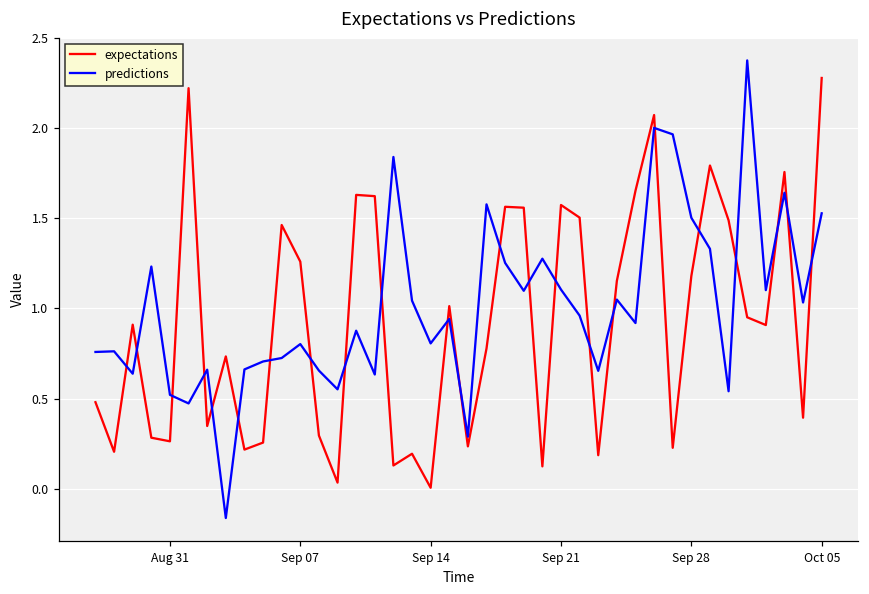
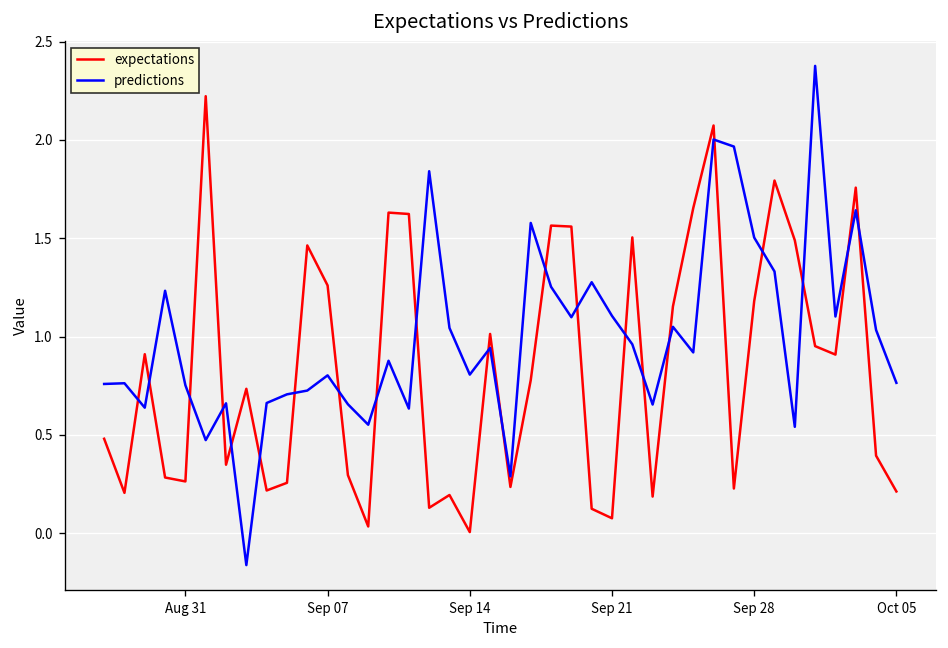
  {
    "expectations": {
      "Aug 31": 0.26,
      "Sep 07": 1.26,
      "Sep 14": 0.01,
-     "Sep 21": 1.57,
+     "Sep 21": 0.08,
      "Sep 28": 1.18,
-     "Oct 05": 2.28
+     "Oct 05": 0.21
    },
    "predictions": {
-     "Aug 31": 0.52,
+     "Aug 31": 0.75,
      "Sep 07": 0.80,
      "Sep 14": 0.81,
      "Sep 21": 1.10,
      "Sep 28": 1.50,
-     "Oct 05": 1.53
+     "Oct 05": 0.76
    }
  }
